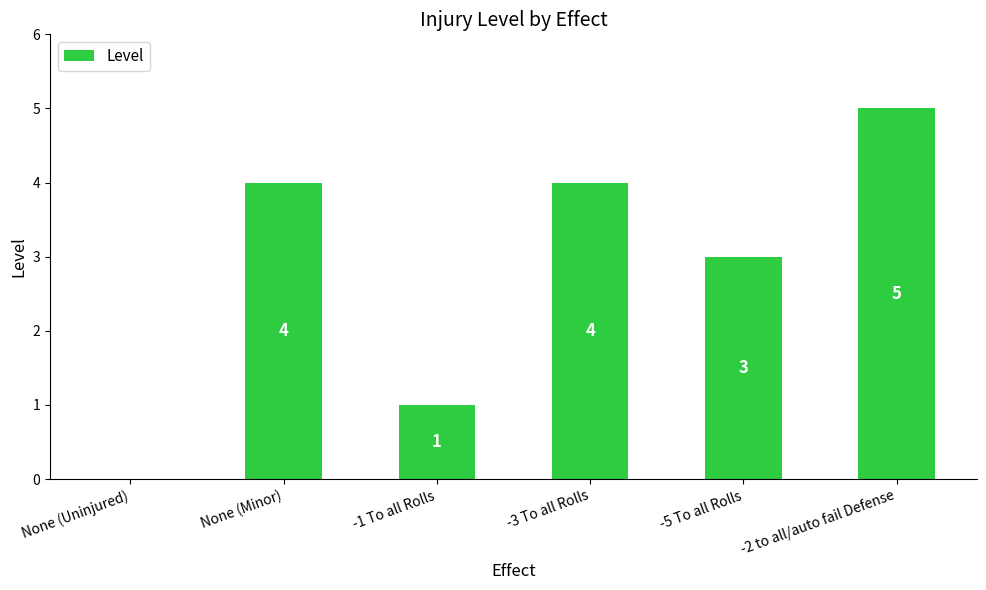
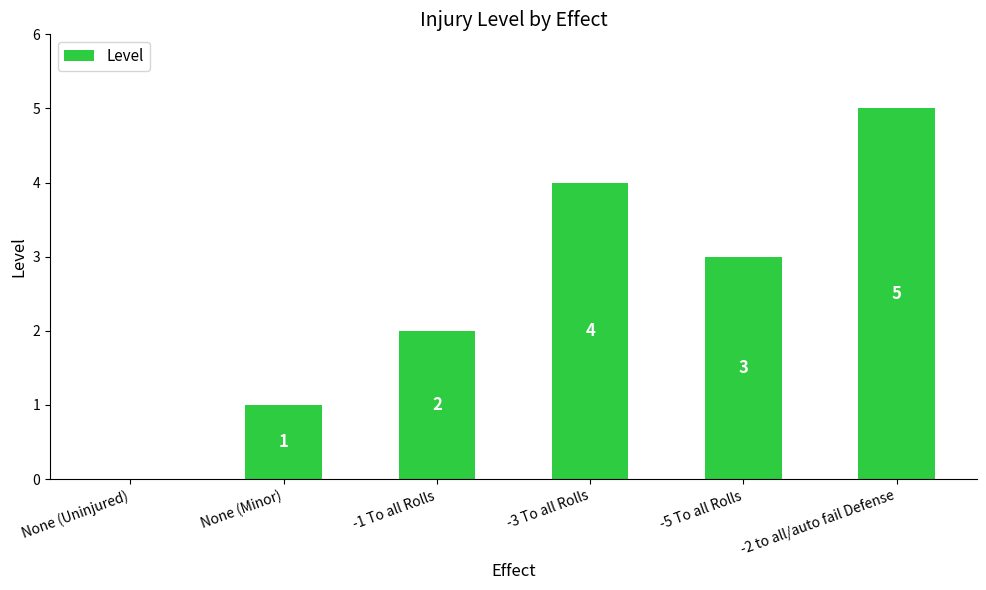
  {
-   "None (Minor)": 4,
-   "-1 To all Rolls": 1,
+   "None (Minor)": 1,
+   "-1 To all Rolls": 2,
    "-3 To all Rolls": 4,
    "-5 To all Rolls": 3,
    "-2 to all/auto fail Defense": 5
  }
